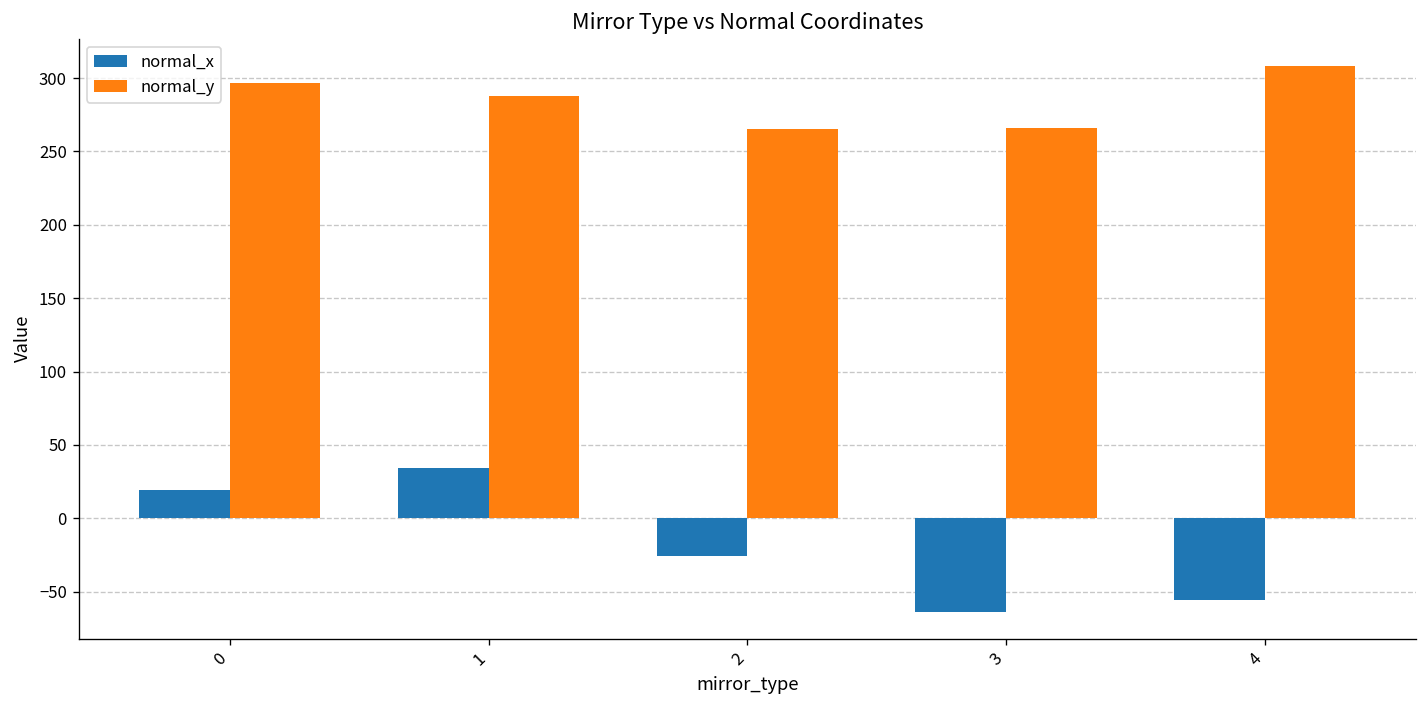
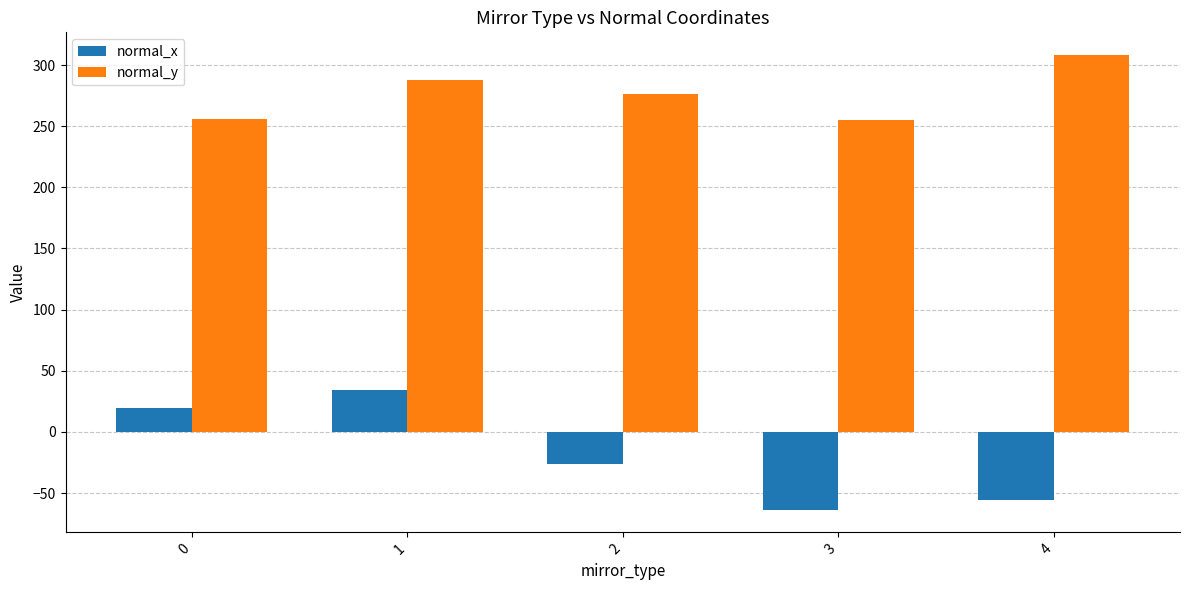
  {
    "normal_x": {
      "0": 19,
      "1": 34,
      "2": -26,
      "3": -64,
      "4": -56
    },
    "normal_y": {
-     "0": 296,
+     "0": 256,
      "1": 288,
-     "2": 265,
-     "3": 266,
+     "2": 276,
+     "3": 255,
      "4": 308
    }
  }
